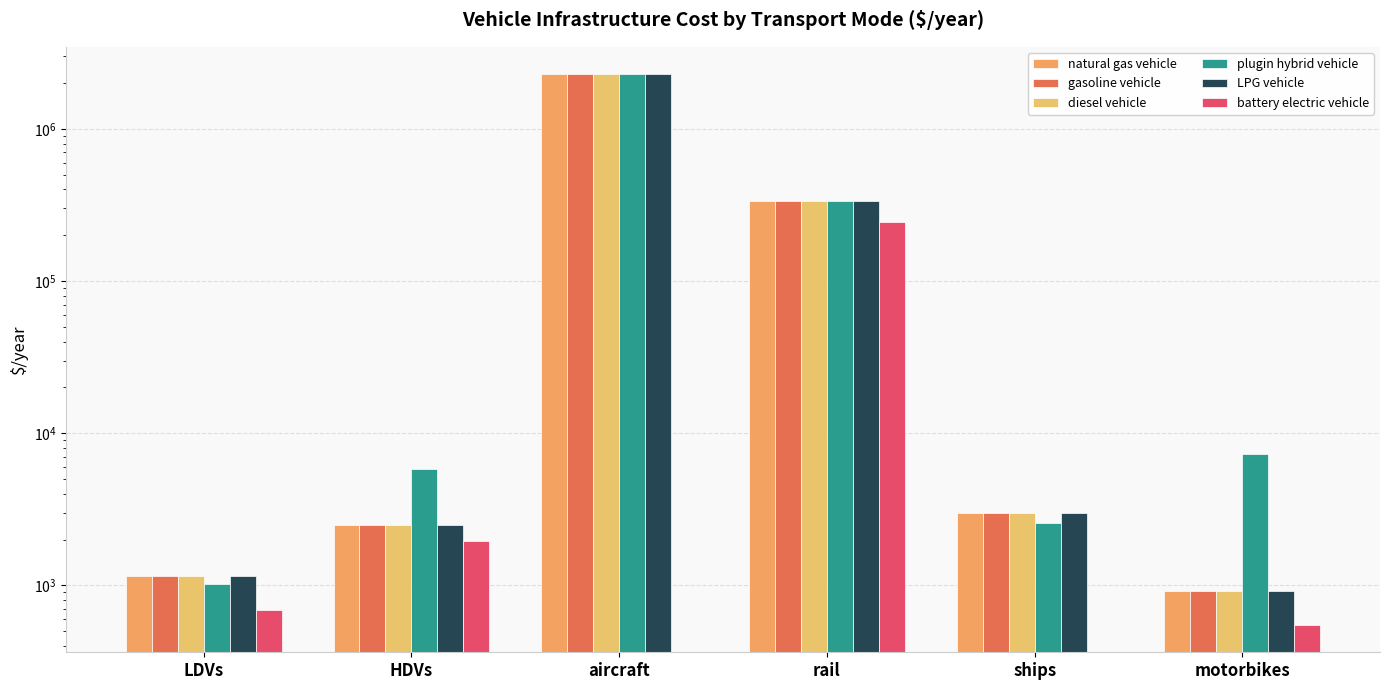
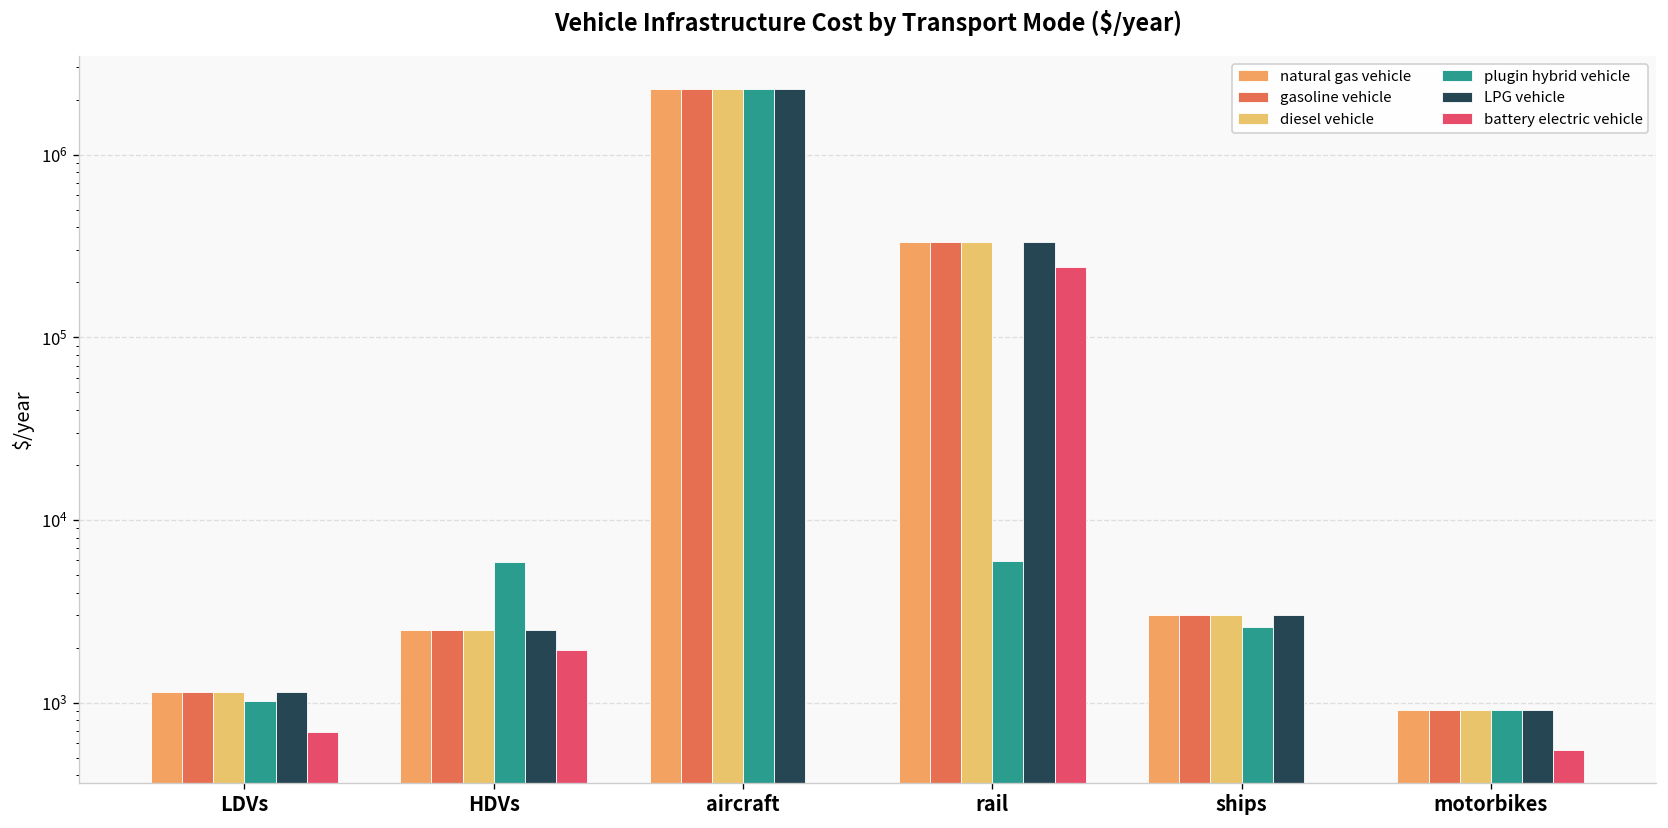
  {
    "plugin hybrid vehicle": {
      "LDVs": 1000,
      "HDVs": 5900,
      "aircraft": 2300000,
-     "rail": 330000,
+     "rail": 6000,
      "ships": 2600,
-     "motorbikes": 7000
+     "motorbikes": 900
    },
    "LPG vehicle": {
      "LDVs": 1100,
      "HDVs": 2500,
      "aircraft": 2300000,
      "rail": 330000,
      "ships": 3000,
      "motorbikes": 900
    }
  }
